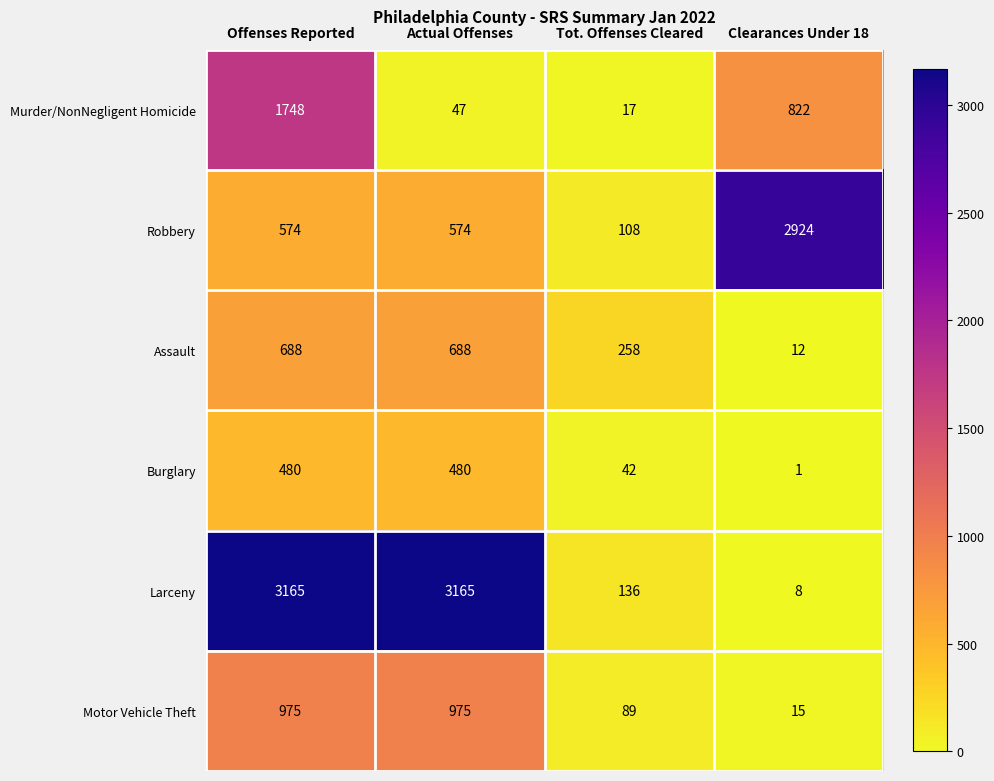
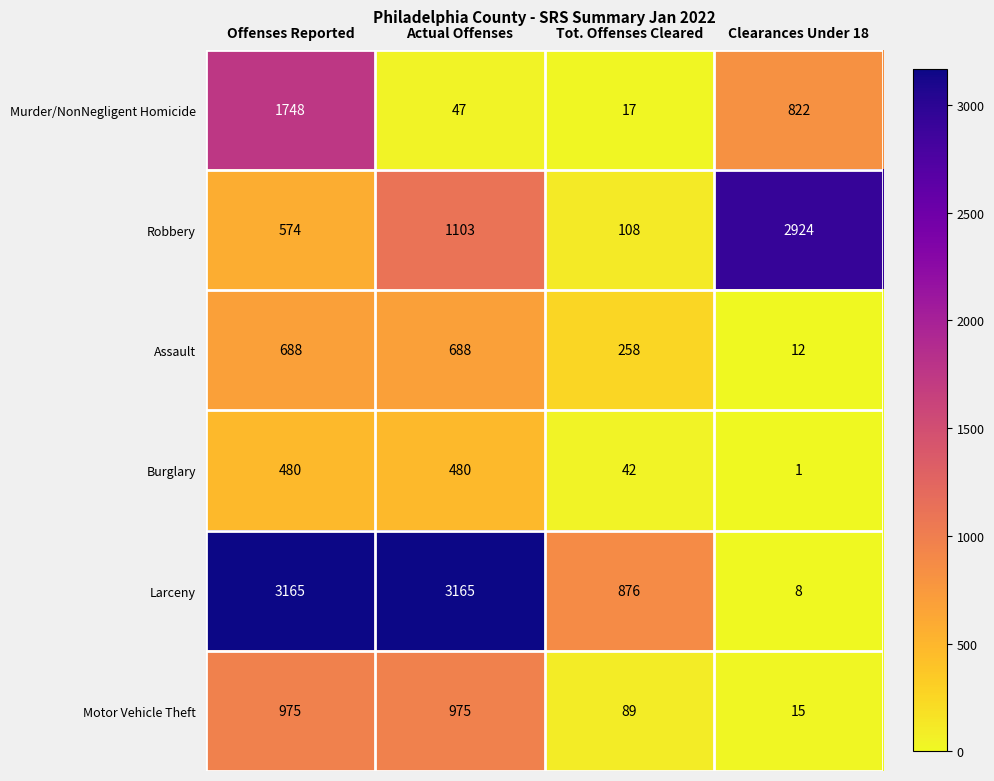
  {
    "Murder/NonNegligent Homicide": {
      "Offenses Reported": 1748,
      "Actual Offenses": 47,
      "Tot. Offenses Cleared": 17,
      "Clearances Under 18": 822
    },
    "Robbery": {
      "Offenses Reported": 574,
-     "Actual Offenses": 574,
+     "Actual Offenses": 1103,
      "Tot. Offenses Cleared": 108,
      "Clearances Under 18": 2924
    },
    "Assault": {
      "Offenses Reported": 688,
      "Actual Offenses": 688,
      "Tot. Offenses Cleared": 258,
      "Clearances Under 18": 12
    },
    "Burglary": {
      "Offenses Reported": 480,
      "Actual Offenses": 480,
      "Tot. Offenses Cleared": 42,
      "Clearances Under 18": 1
    },
    "Larceny": {
      "Offenses Reported": 3165,
      "Actual Offenses": 3165,
-     "Tot. Offenses Cleared": 136,
+     "Tot. Offenses Cleared": 876,
      "Clearances Under 18": 8
    },
    "Motor Vehicle Theft": {
      "Offenses Reported": 975,
      "Actual Offenses": 975,
      "Tot. Offenses Cleared": 89,
      "Clearances Under 18": 15
    }
  }
